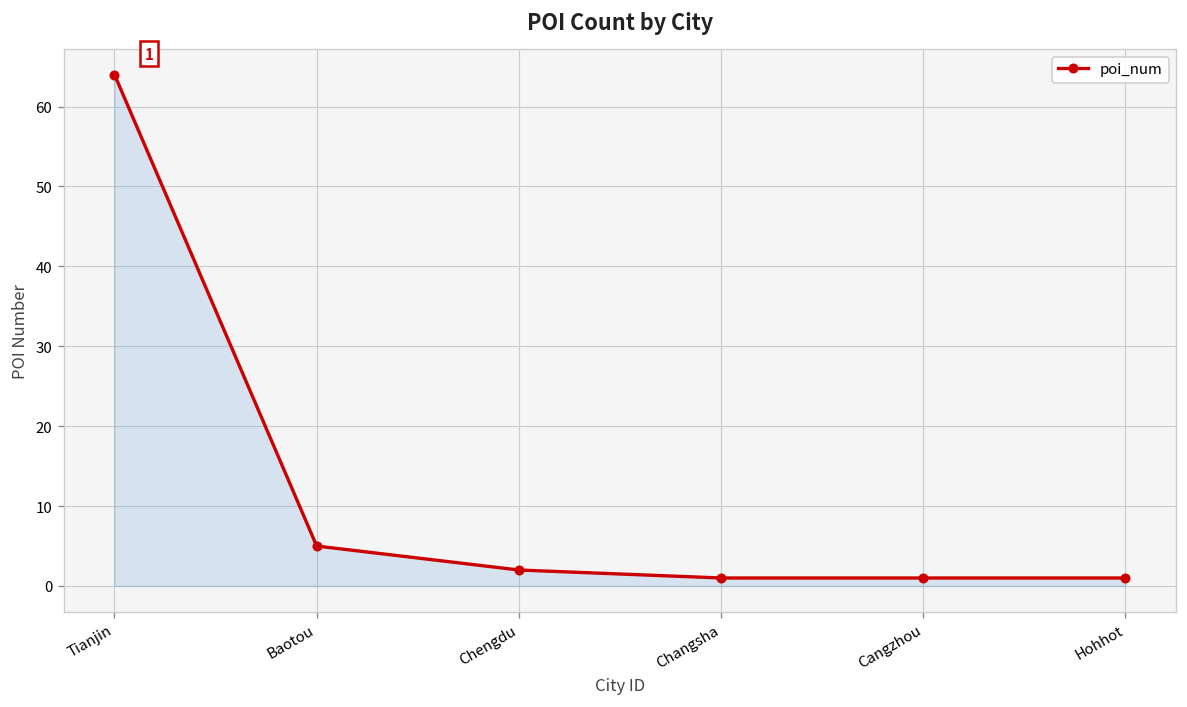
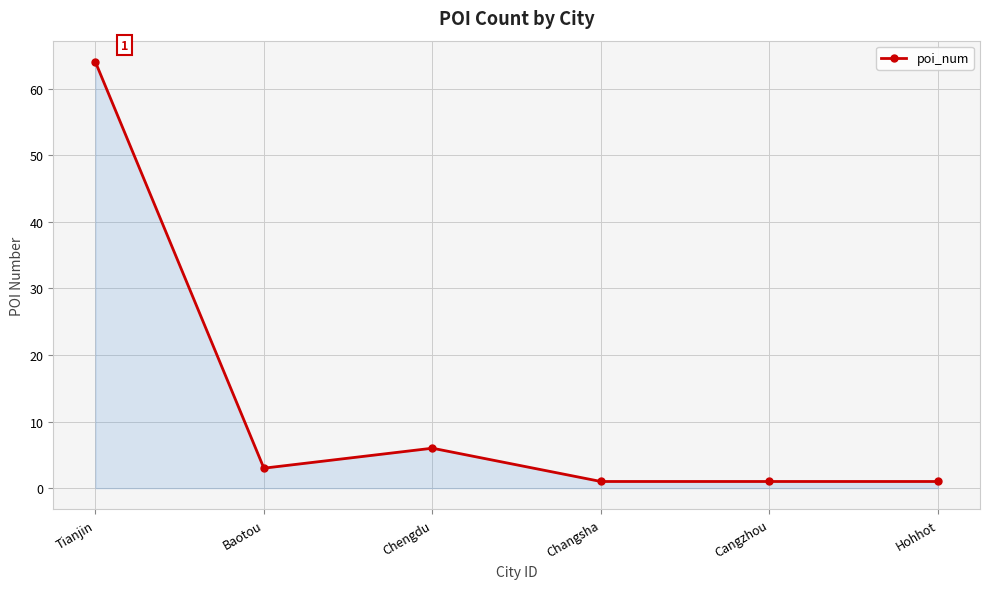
  {
    "Tianjin": 64,
-   "Baotou": 5,
-   "Chengdu": 2,
+   "Baotou": 3,
+   "Chengdu": 6,
    "Changsha": 1,
    "Cangzhou": 1,
    "Hohhot": 1
  }
